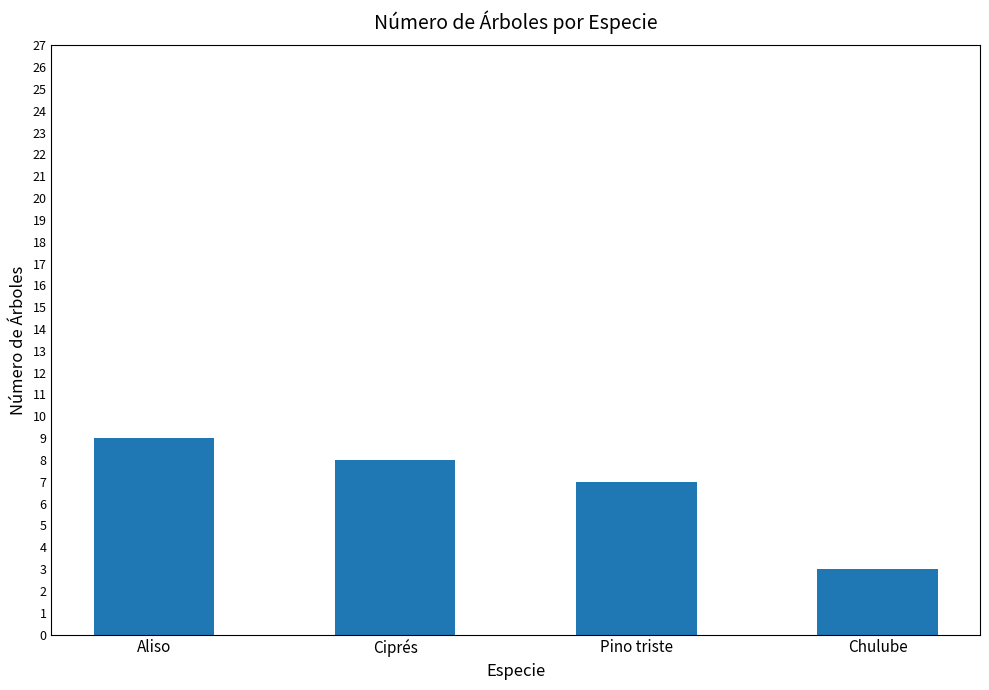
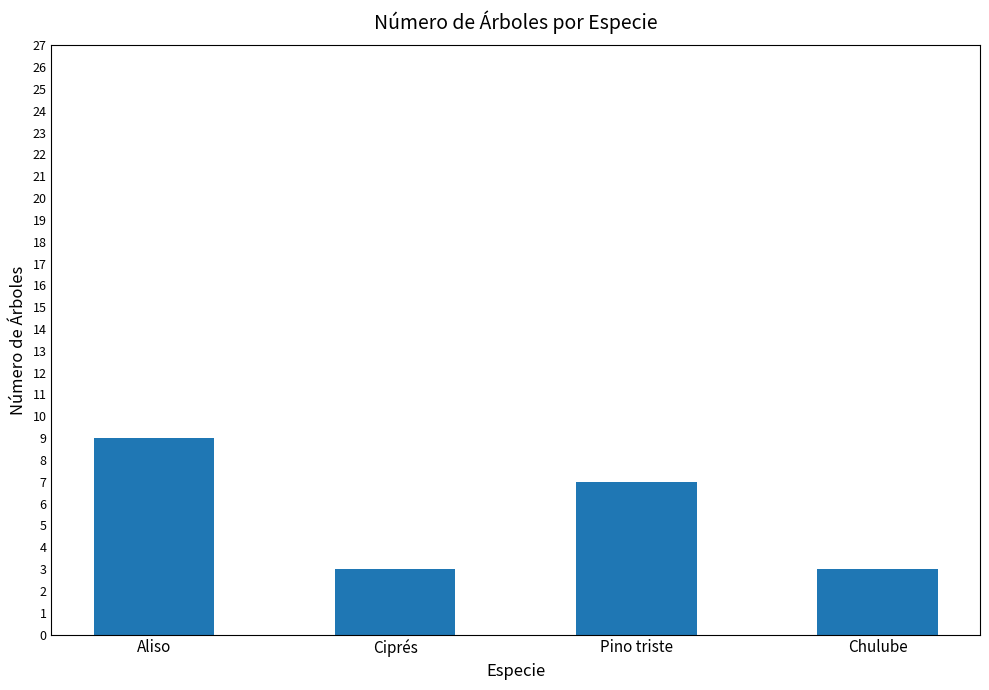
  {
    "Aliso": 9,
-   "Ciprés": 8,
+   "Ciprés": 3,
    "Pino triste": 7,
    "Chulube": 3
  }
